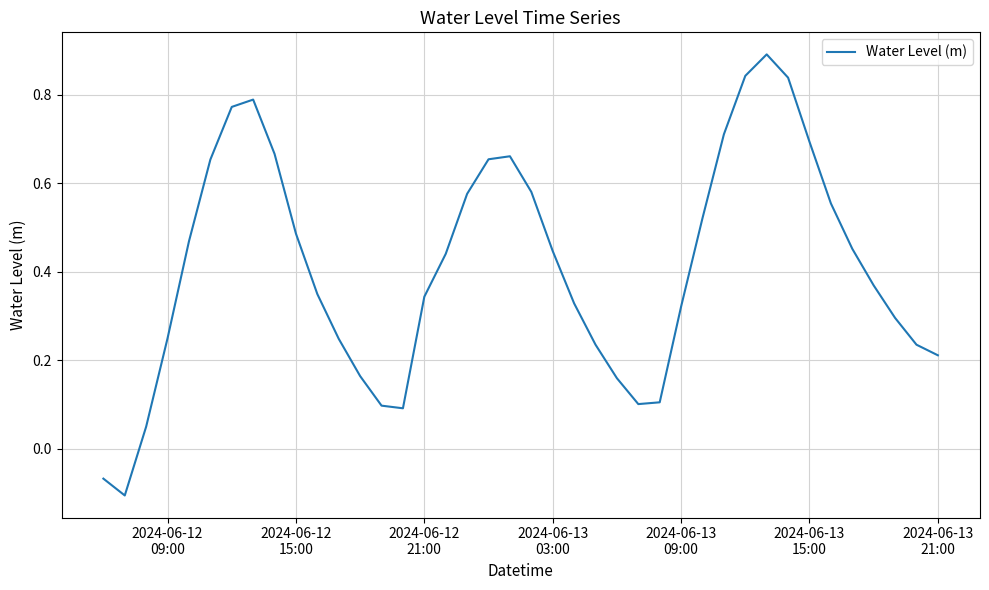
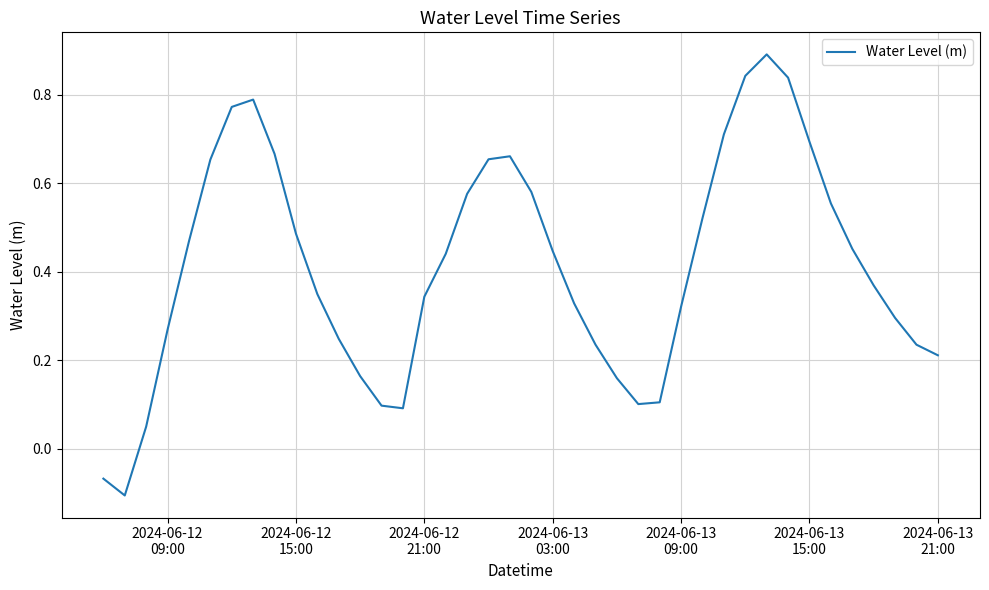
  {
-   "2024-06-12 09:00": 0.25,
+   "2024-06-12 09:00": 0.27,
    "2024-06-12 15:00": 0.49,
    "2024-06-12 21:00": 0.34,
    "2024-06-13 03:00": 0.45,
    "2024-06-13 09:00": 0.32,
    "2024-06-13 15:00": 0.69,
    "2024-06-13 21:00": 0.21
  }
